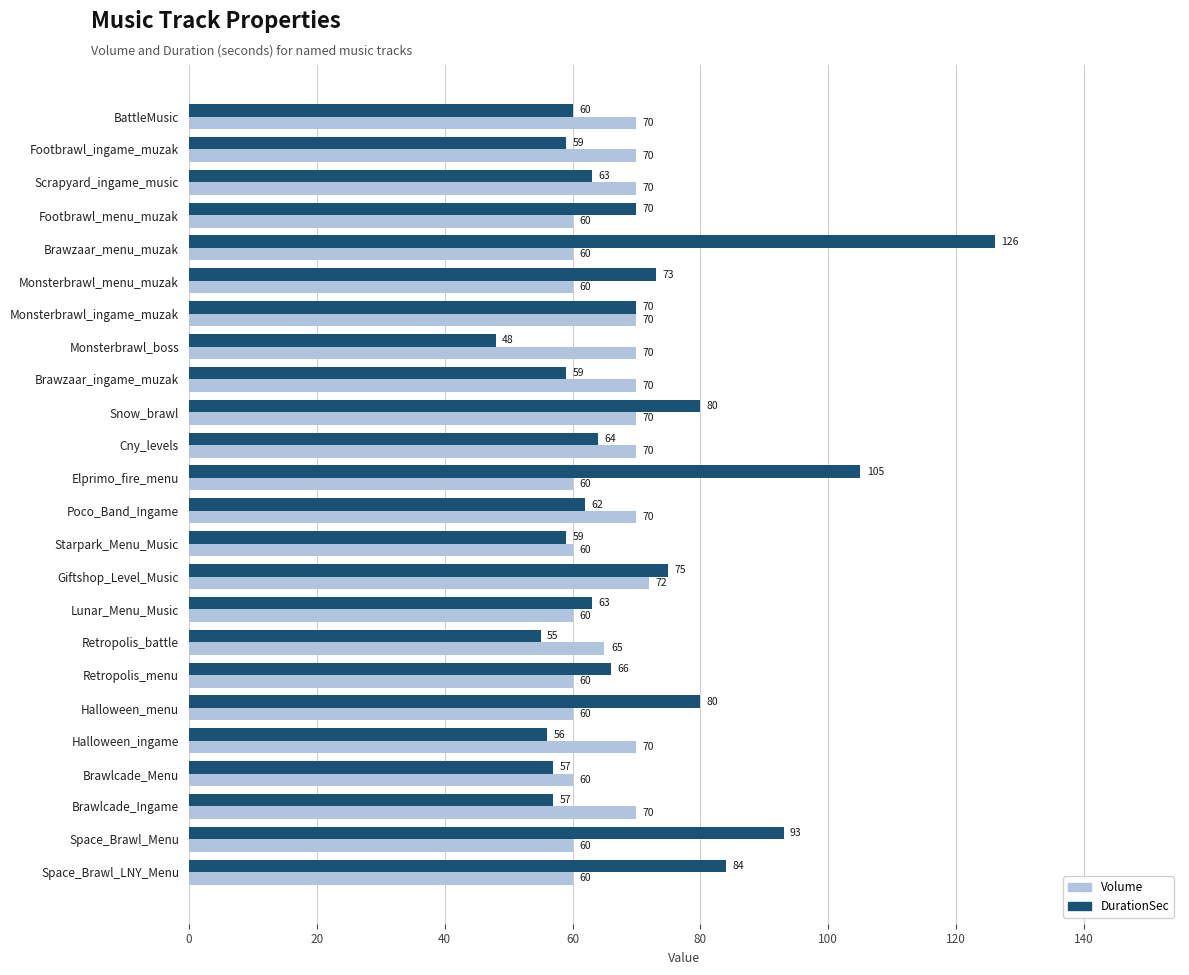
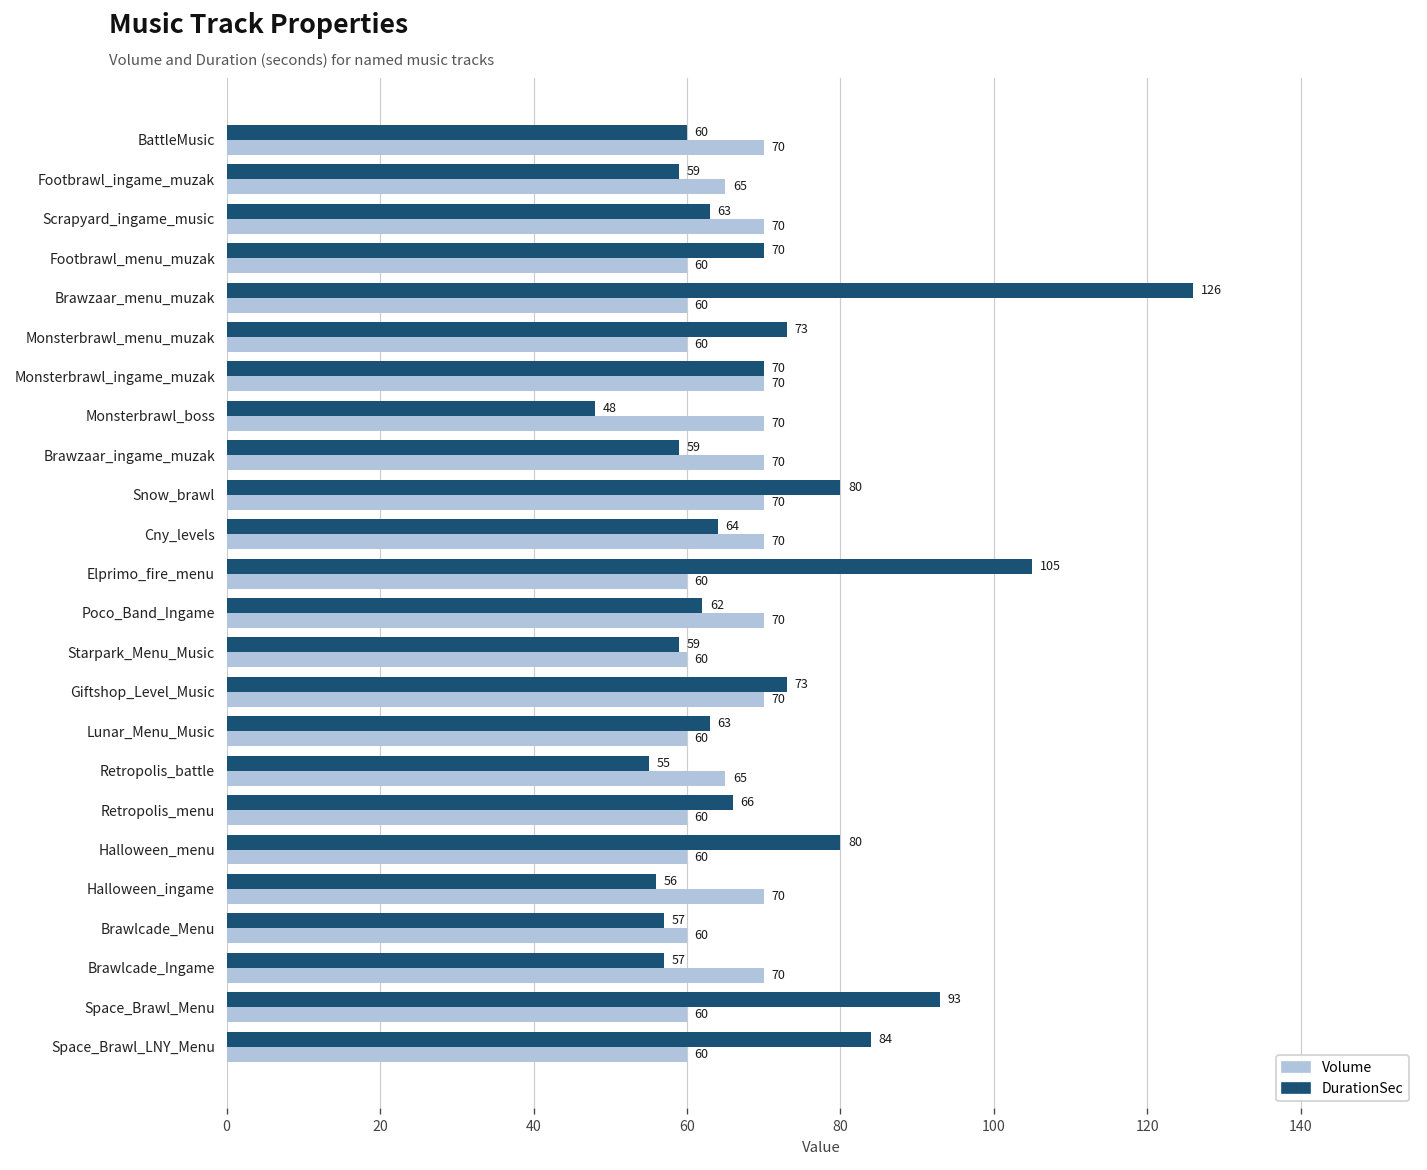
  {
    "Volume": {
      "BattleMusic": 70,
-     "Footbrawl_ingame_muzak": 70,
+     "Footbrawl_ingame_muzak": 65,
      "Scrapyard_ingame_music": 70,
      "Footbrawl_menu_muzak": 60,
      "Brawzaar_menu_muzak": 60,
      "Monsterbrawl_menu_muzak": 60,
      "Monsterbrawl_ingame_muzak": 70,
      "Monsterbrawl_boss": 70,
      "Brawzaar_ingame_muzak": 70,
      "Snow_brawl": 70,
      "Cny_levels": 70,
      "Elprimo_fire_menu": 60,
      "Poco_Band_Ingame": 70,
      "Starpark_Menu_Music": 60,
-     "Giftshop_Level_Music": 72,
+     "Giftshop_Level_Music": 70,
      "Lunar_Menu_Music": 60,
      "Retropolis_battle": 65,
      "Retropolis_menu": 60,
      "Halloween_menu": 60,
      "Halloween_ingame": 70,
      "Brawlcade_Menu": 60,
      "Brawlcade_Ingame": 70,
      "Space_Brawl_Menu": 60,
      "Space_Brawl_LNY_Menu": 60
    },
    "DurationSec": {
      "BattleMusic": 60,
      "Footbrawl_ingame_muzak": 59,
      "Scrapyard_ingame_music": 63,
      "Footbrawl_menu_muzak": 70,
      "Brawzaar_menu_muzak": 126,
      "Monsterbrawl_menu_muzak": 73,
      "Monsterbrawl_ingame_muzak": 70,
      "Monsterbrawl_boss": 48,
      "Brawzaar_ingame_muzak": 59,
      "Snow_brawl": 80,
      "Cny_levels": 64,
      "Elprimo_fire_menu": 105,
      "Poco_Band_Ingame": 62,
      "Starpark_Menu_Music": 59,
-     "Giftshop_Level_Music": 75,
+     "Giftshop_Level_Music": 73,
      "Lunar_Menu_Music": 63,
      "Retropolis_battle": 55,
      "Retropolis_menu": 66,
      "Halloween_menu": 80,
      "Halloween_ingame": 56,
      "Brawlcade_Menu": 57,
      "Brawlcade_Ingame": 57,
      "Space_Brawl_Menu": 93,
      "Space_Brawl_LNY_Menu": 84
    }
  }
